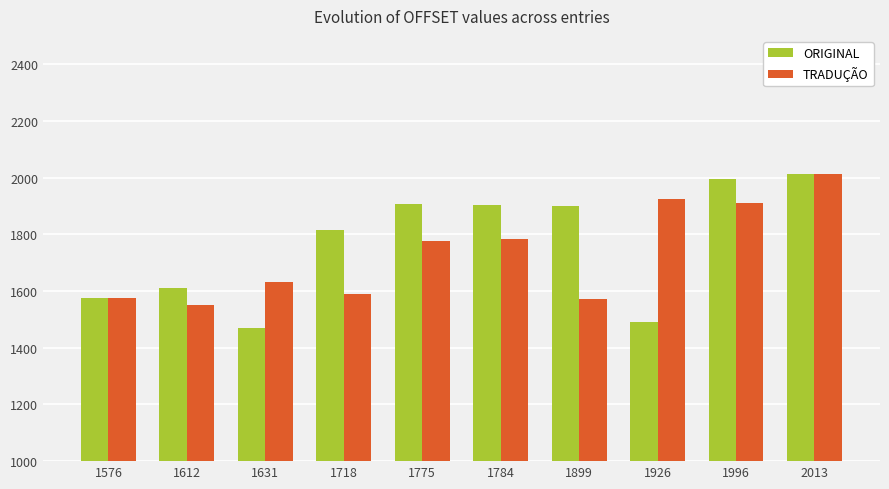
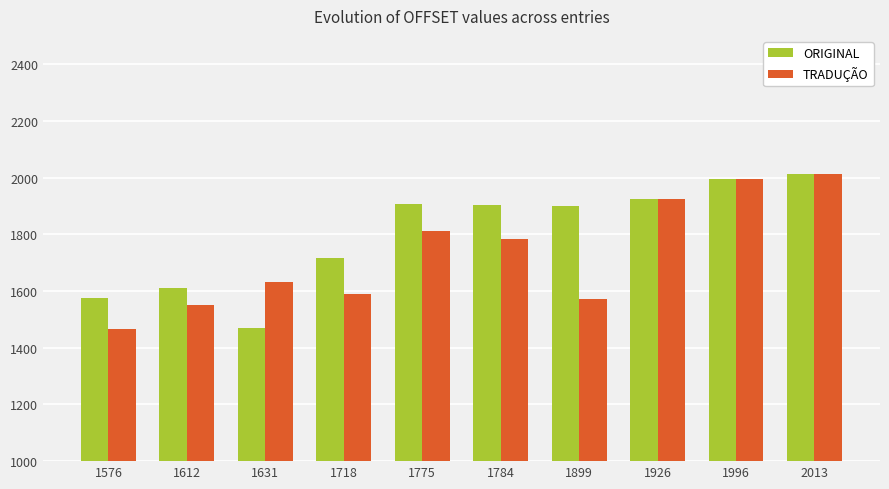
  {
    "ORIGINAL": {
      "1576": 1580,
      "1612": 1610,
      "1631": 1470,
-     "1718": 1820,
+     "1718": 1720,
      "1775": 1910,
      "1784": 1900,
      "1899": 1900,
-     "1926": 1490,
+     "1926": 1930,
      "1996": 2000,
      "2013": 2010
    },
    "TRADUÇÃO": {
-     "1576": 1580,
+     "1576": 1470,
      "1612": 1550,
      "1631": 1630,
      "1718": 1590,
-     "1775": 1780,
+     "1775": 1810,
      "1784": 1780,
      "1899": 1570,
      "1926": 1930,
-     "1996": 1910,
+     "1996": 2000,
      "2013": 2010
    }
  }
